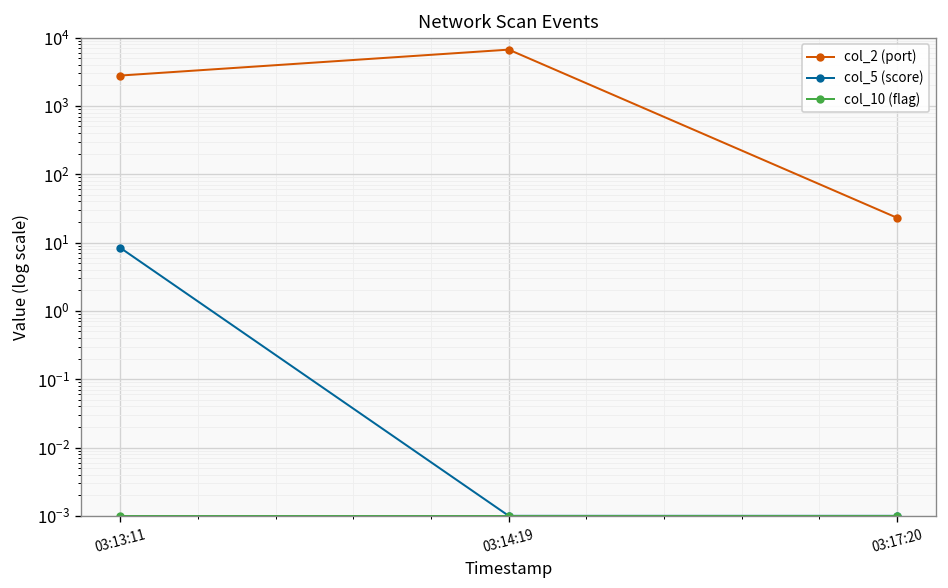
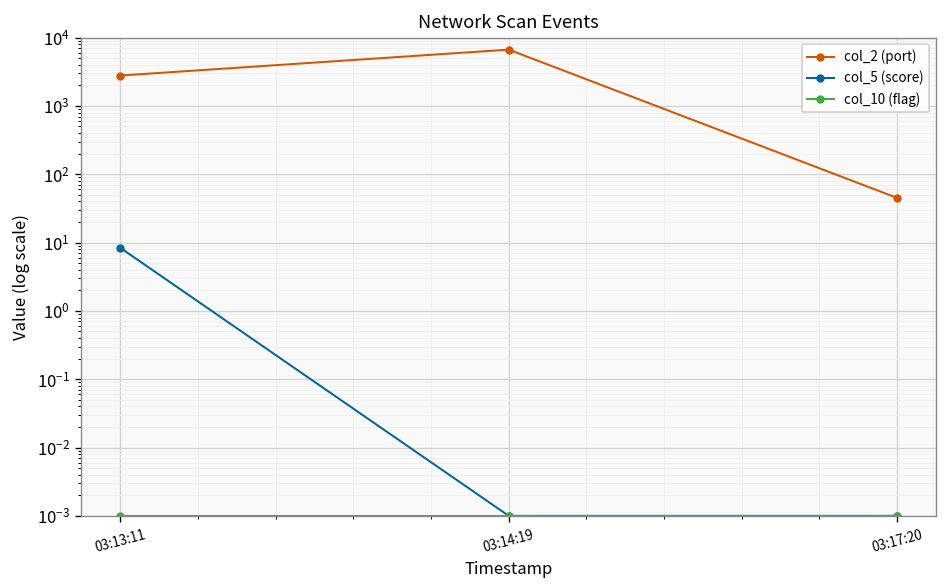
  {
    "col_2 (port)": {
      "03:13:11": 3000,
      "03:14:19": 7000,
-     "03:17:20": 23
+     "03:17:20": 50
    },
    "col_5 (score)": {
      "03:13:11": 8
    },
    "col_10 (flag)": {
      "03:13:11": 0.0010
    }
  }
